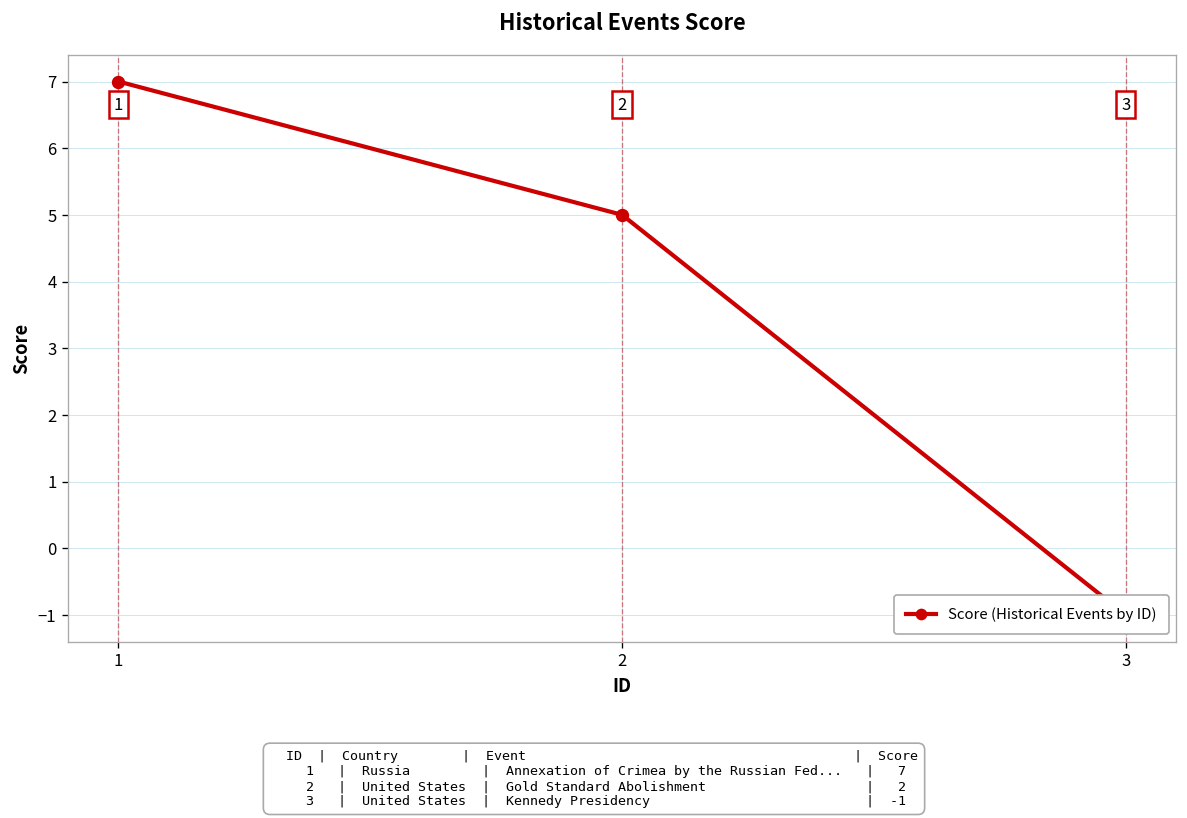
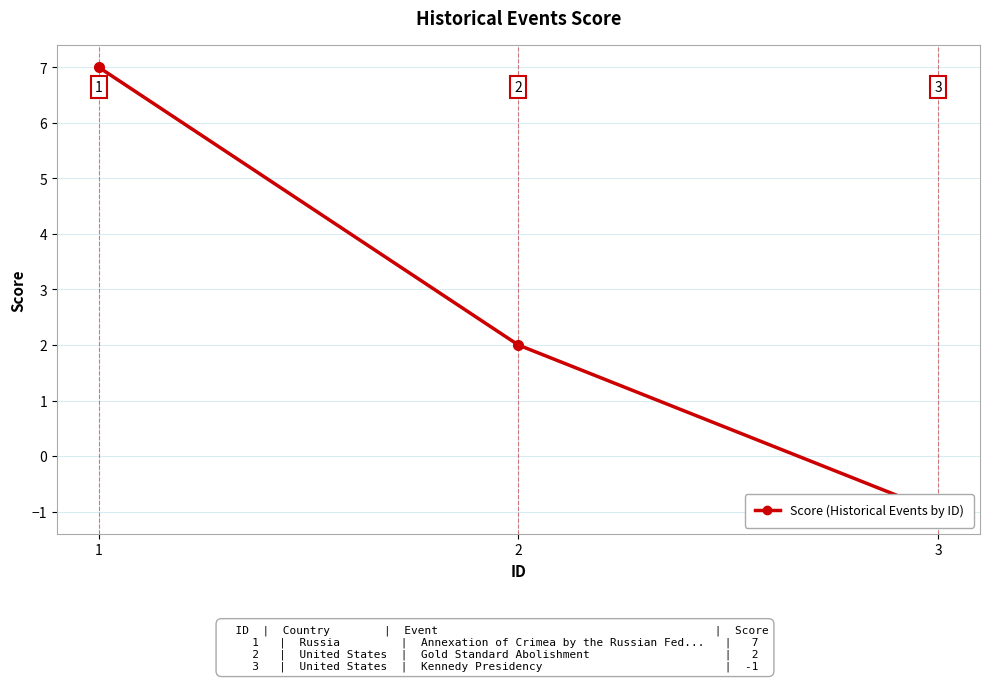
  {
-   "2": 5
+   "2": 2
  }
